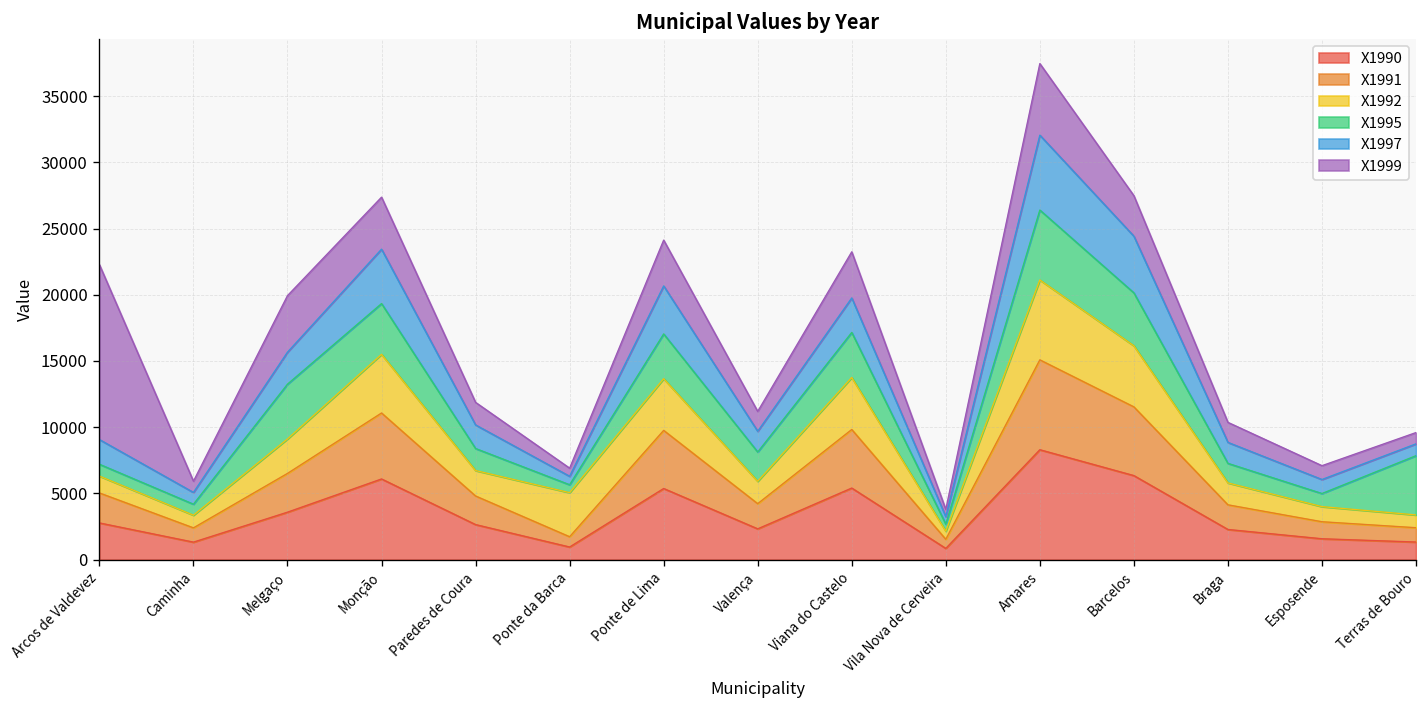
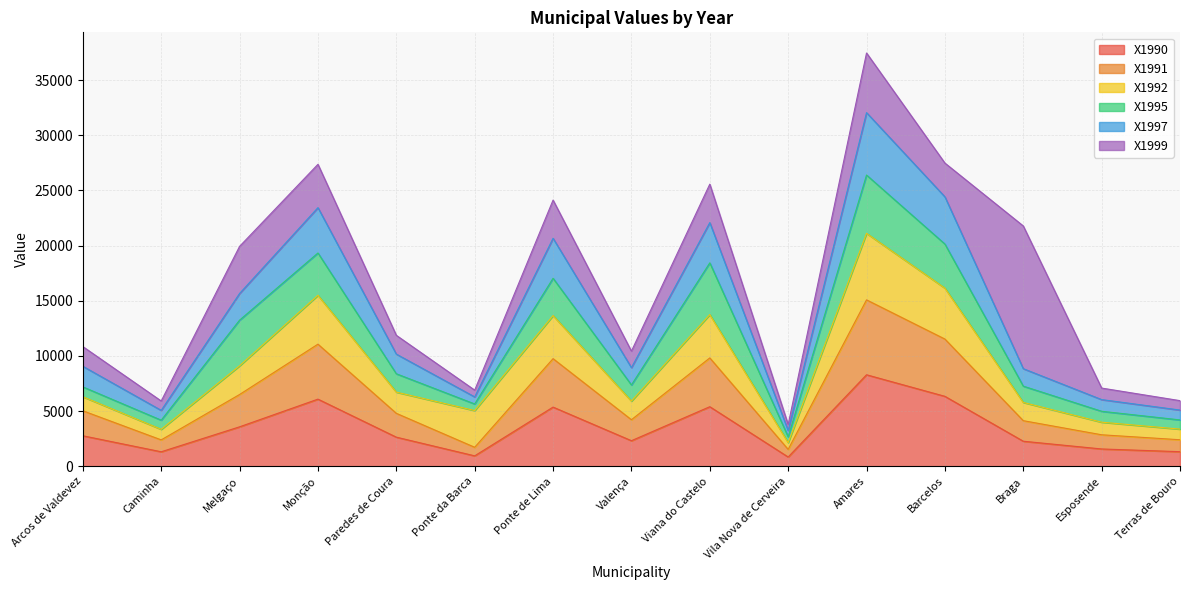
  {
    "X1992": {
      "Arcos de Valdevez": 1300,
      "Caminha": 1000,
      "Melgaço": 2600,
      "Monção": 4400,
      "Paredes de Coura": 1900,
      "Ponte da Barca": 3300,
      "Ponte de Lima": 3900,
      "Valença": 1700,
      "Viana do Castelo": 3900,
      "Vila Nova de Cerveira": 600,
      "Amares": 6000,
      "Barcelos": 4600,
      "Braga": 1700,
      "Esposende": 1100,
      "Terras de Bouro": 1000
    },
    "X1995": {
      "Arcos de Valdevez": 900,
      "Caminha": 800,
      "Melgaço": 4100,
      "Monção": 3800,
      "Paredes de Coura": 1700,
      "Ponte da Barca": 600,
      "Ponte de Lima": 3400,
-     "Valença": 2200,
-     "Viana do Castelo": 3400,
+     "Valença": 1500,
+     "Viana do Castelo": 4700,
      "Vila Nova de Cerveira": 500,
      "Amares": 5300,
      "Barcelos": 4000,
      "Braga": 1500,
      "Esposende": 1000,
-     "Terras de Bouro": 4500
+     "Terras de Bouro": 800
    },
    "X1997": {
      "Arcos de Valdevez": 1900,
      "Caminha": 900,
      "Melgaço": 2400,
      "Monção": 4100,
      "Paredes de Coura": 1800,
      "Ponte da Barca": 600,
      "Ponte de Lima": 3600,
      "Valença": 1600,
-     "Viana do Castelo": 2600,
+     "Viana do Castelo": 3600,
      "Vila Nova de Cerveira": 600,
      "Amares": 5700,
      "Barcelos": 4300,
      "Braga": 1600,
      "Esposende": 1100,
      "Terras de Bouro": 900
    },
    "X1999": {
-     "Arcos de Valdevez": 13200,
+     "Arcos de Valdevez": 1800,
      "Caminha": 800,
      "Melgaço": 4300,
      "Monção": 3900,
      "Paredes de Coura": 1700,
      "Ponte da Barca": 600,
      "Ponte de Lima": 3500,
      "Valença": 1500,
      "Viana do Castelo": 3500,
      "Vila Nova de Cerveira": 500,
      "Amares": 5400,
      "Barcelos": 3100,
-     "Braga": 1500,
+     "Braga": 12900,
      "Esposende": 1000,
      "Terras de Bouro": 900
    }
  }
